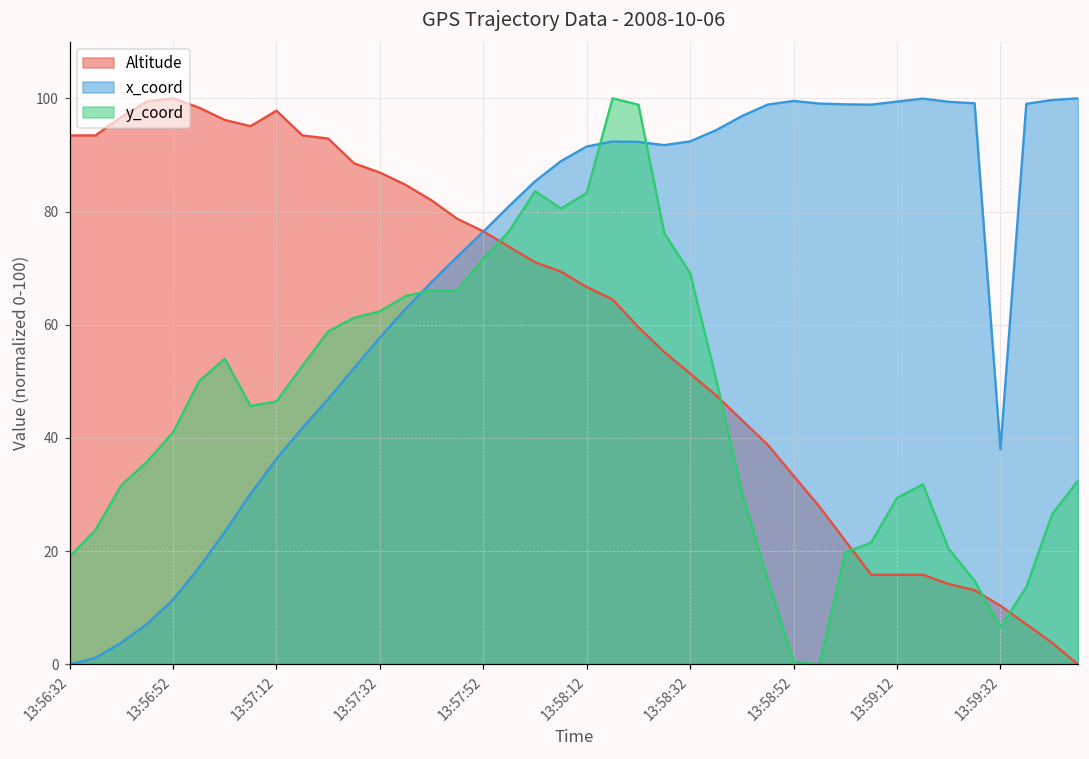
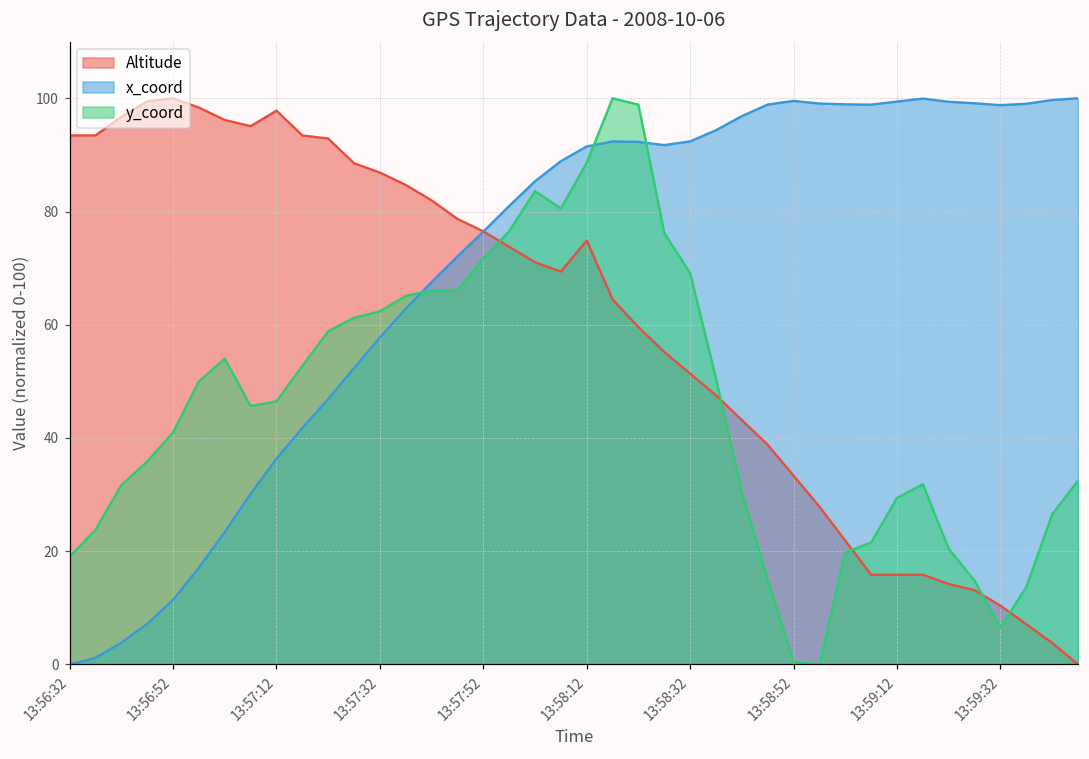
  {
    "Altitude": {
      "13:56:32": 93,
      "13:57:12": 98,
      "13:57:32": 87,
-     "13:58:12": 67,
+     "13:58:12": 75,
      "13:58:32": 51,
      "13:58:52": 33,
      "13:59:12": 16,
      "13:59:32": 10
    },
    "x_coord": {
      "13:56:32": 0,
      "13:56:52": 11,
      "13:57:12": 36,
      "13:57:32": 58,
      "13:58:12": 91,
      "13:58:32": 92,
      "13:58:52": 100,
      "13:59:12": 99,
-     "13:59:32": 38
+     "13:59:32": 99
    },
    "y_coord": {
      "13:56:32": 19,
      "13:56:52": 41,
      "13:57:12": 46,
      "13:57:32": 62,
      "13:57:52": 72,
-     "13:58:12": 83,
+     "13:58:12": 89,
      "13:58:32": 69,
      "13:58:52": 0,
      "13:59:12": 29,
      "13:59:32": 7
    }
  }
